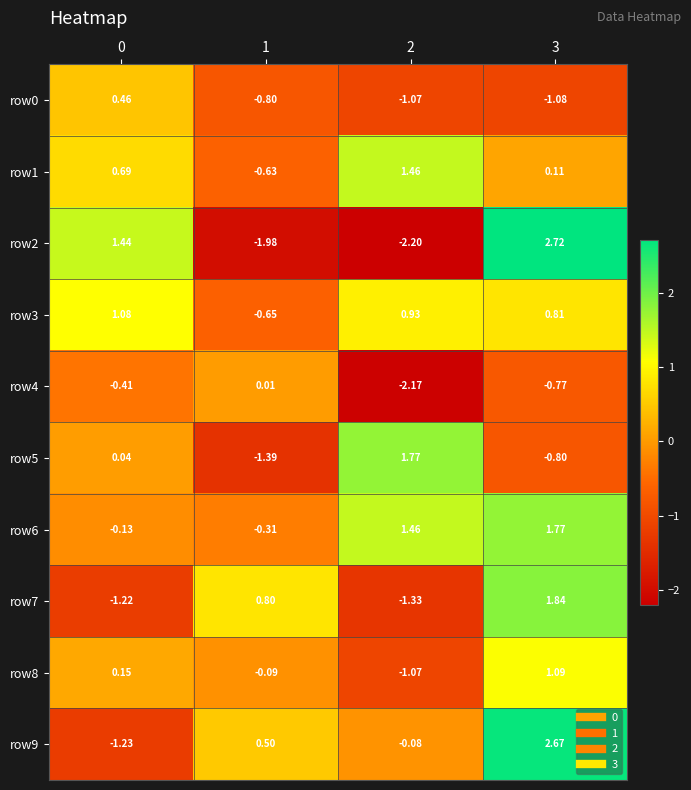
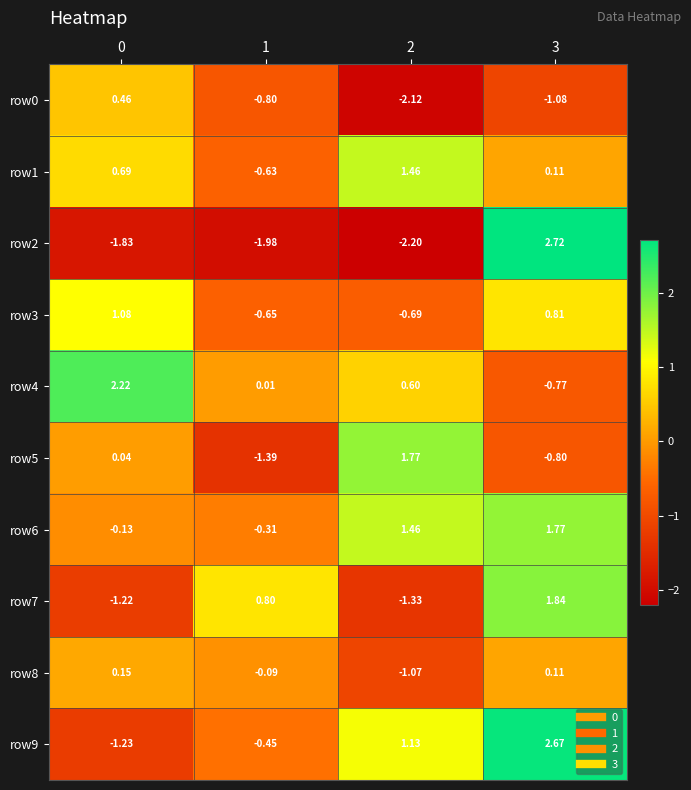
  {
    "row0": {
      "0": 0.46,
      "1": -0.80,
-     "2": -1.07,
+     "2": -2.12,
      "3": -1.08
    },
    "row1": {
      "0": 0.69,
      "1": -0.63,
      "2": 1.46,
      "3": 0.11
    },
    "row2": {
-     "0": 1.44,
+     "0": -1.83,
      "1": -1.98,
      "2": -2.20,
      "3": 2.72
    },
    "row3": {
      "0": 1.08,
      "1": -0.65,
-     "2": 0.93,
+     "2": -0.69,
      "3": 0.81
    },
    "row4": {
-     "0": -0.41,
+     "0": 2.22,
      "1": 0.01,
-     "2": -2.17,
+     "2": 0.60,
      "3": -0.77
    },
    "row5": {
      "0": 0.04,
      "1": -1.39,
      "2": 1.77,
      "3": -0.80
    },
    "row6": {
      "0": -0.13,
      "1": -0.31,
      "2": 1.46,
      "3": 1.77
    },
    "row7": {
      "0": -1.22,
      "1": 0.80,
      "2": -1.33,
      "3": 1.84
    },
    "row8": {
      "0": 0.15,
      "1": -0.09,
      "2": -1.07,
-     "3": 1.09
+     "3": 0.11
    },
    "row9": {
      "0": -1.23,
-     "1": 0.50,
-     "2": -0.08,
+     "1": -0.45,
+     "2": 1.13,
      "3": 2.67
    }
  }
